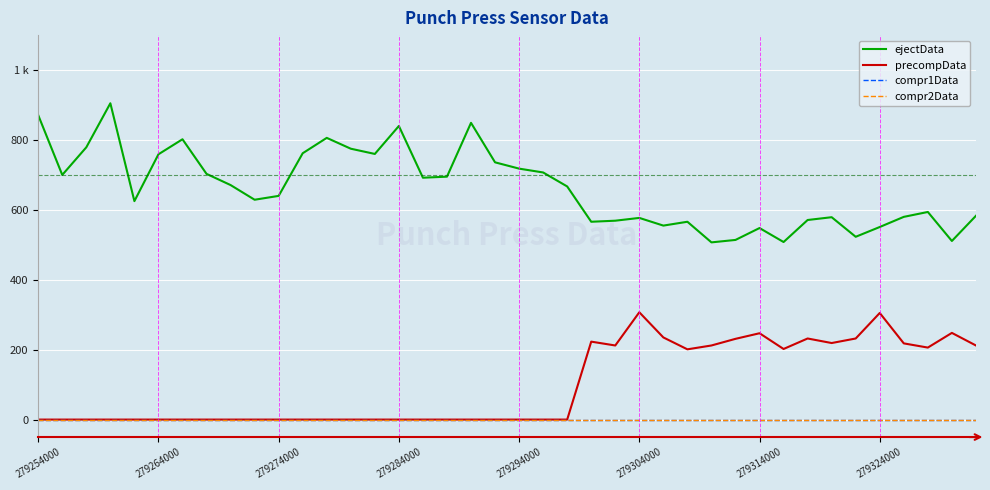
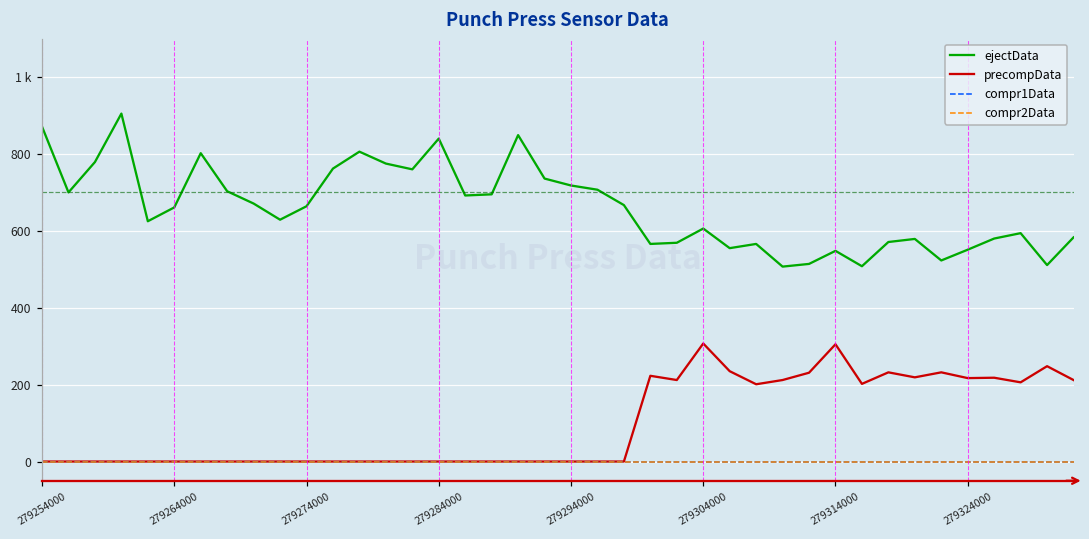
  {
    "ejectData": {
      "279254000": 870,
-     "279264000": 760,
-     "279274000": 640,
+     "279264000": 660,
+     "279274000": 660,
      "279284000": 840,
      "279294000": 720,
-     "279304000": 580,
+     "279304000": 610,
      "279314000": 550,
      "279324000": 550
    },
    "precompData": {
      "279304000": 310,
-     "279314000": 250,
-     "279324000": 310
+     "279314000": 310,
+     "279324000": 220
    },
    "compr2Data": {
      "279304000": 0,
      "279314000": 0,
      "279324000": 0
    }
  }
